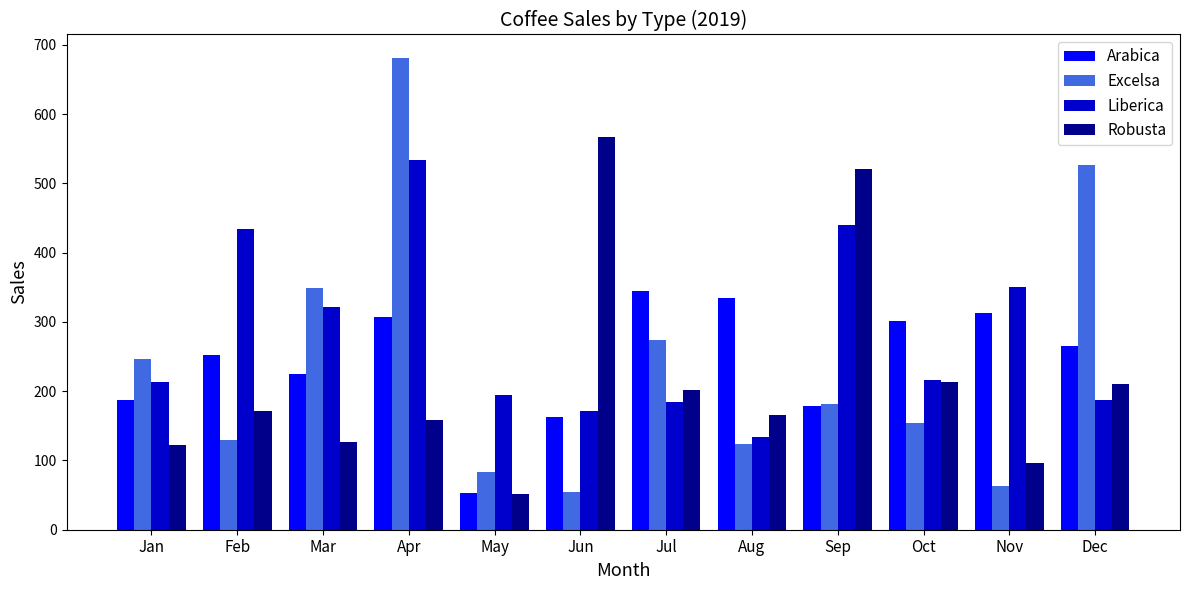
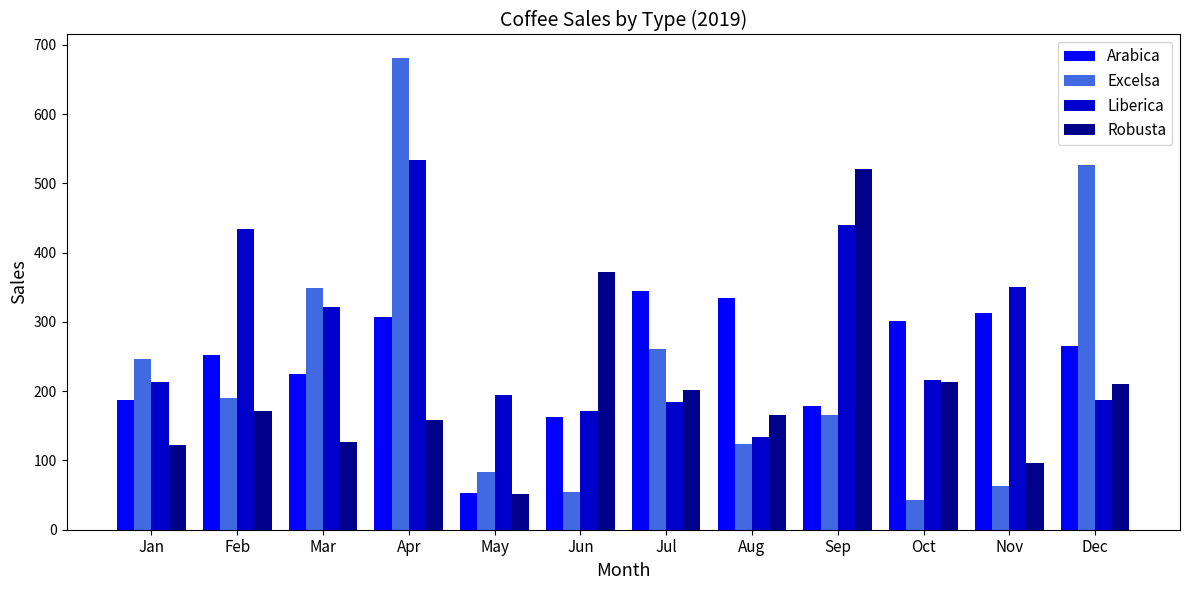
  {
    "Excelsa": {
      "Jan": 250,
-     "Feb": 130,
+     "Feb": 190,
      "Mar": 350,
      "Apr": 680,
      "May": 80,
      "Jun": 50,
-     "Jul": 270,
+     "Jul": 260,
      "Aug": 120,
-     "Sep": 180,
-     "Oct": 150,
+     "Sep": 170,
+     "Oct": 40,
      "Nov": 60,
      "Dec": 530
    },
    "Robusta": {
      "Jan": 120,
      "Feb": 170,
      "Mar": 130,
      "Apr": 160,
      "May": 50,
-     "Jun": 570,
+     "Jun": 370,
      "Jul": 200,
      "Aug": 170,
      "Sep": 520,
      "Oct": 210,
      "Nov": 100,
      "Dec": 210
    }
  }
